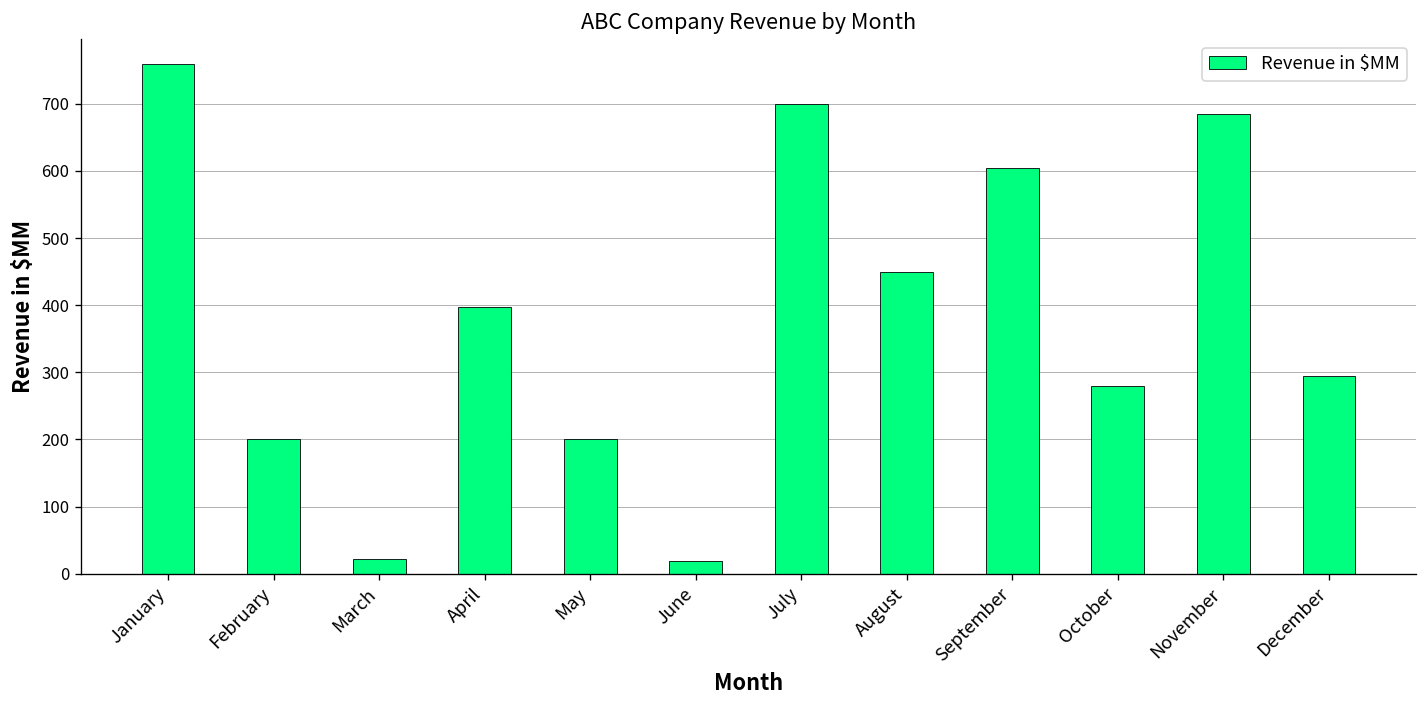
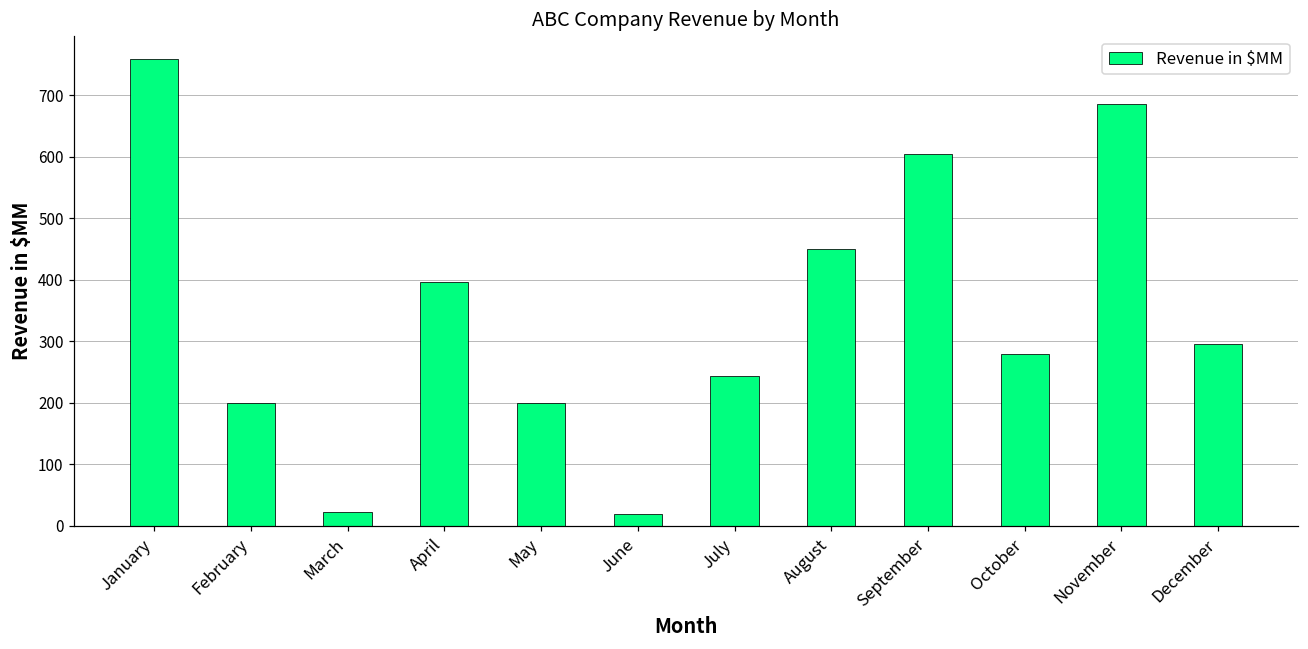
  {
    "January": 760,
    "February": 200,
    "March": 20,
    "April": 400,
    "May": 200,
    "June": 20,
-   "July": 700,
+   "July": 240,
    "August": 450,
    "September": 610,
    "October": 280,
    "November": 690,
    "December": 300
  }
